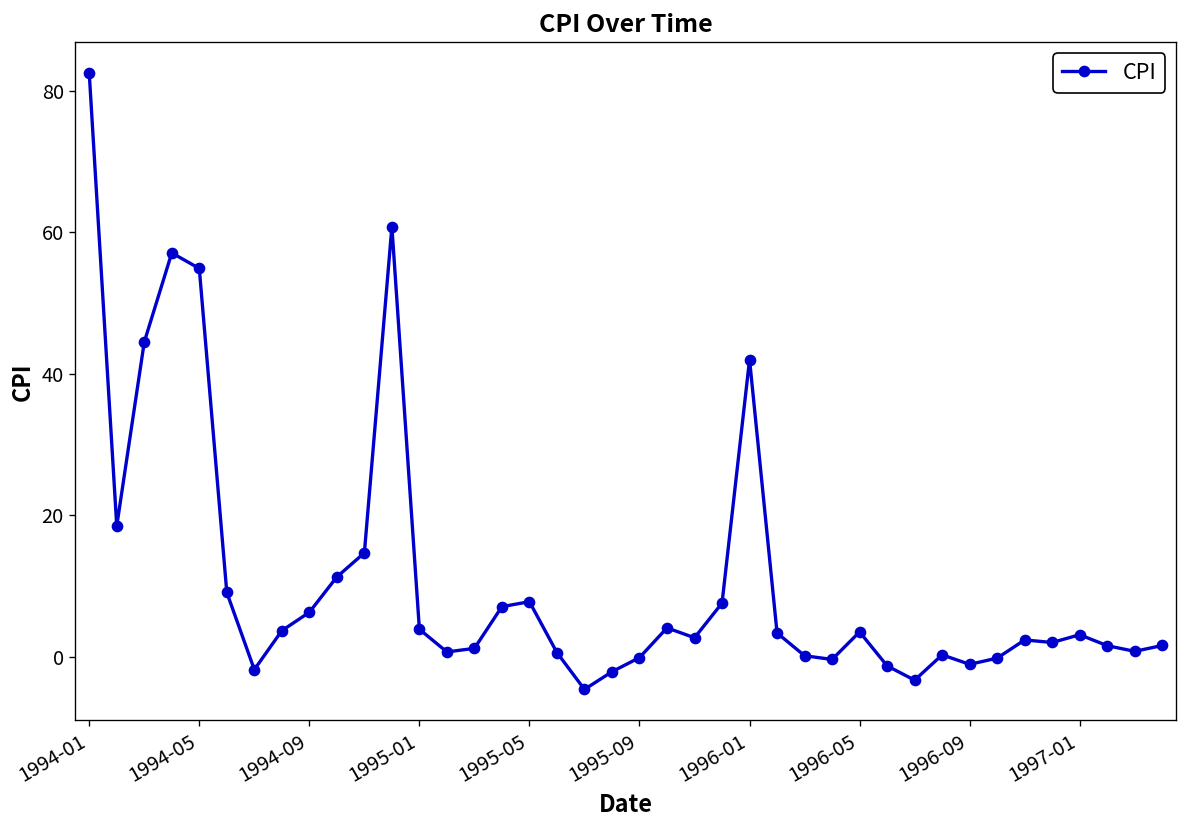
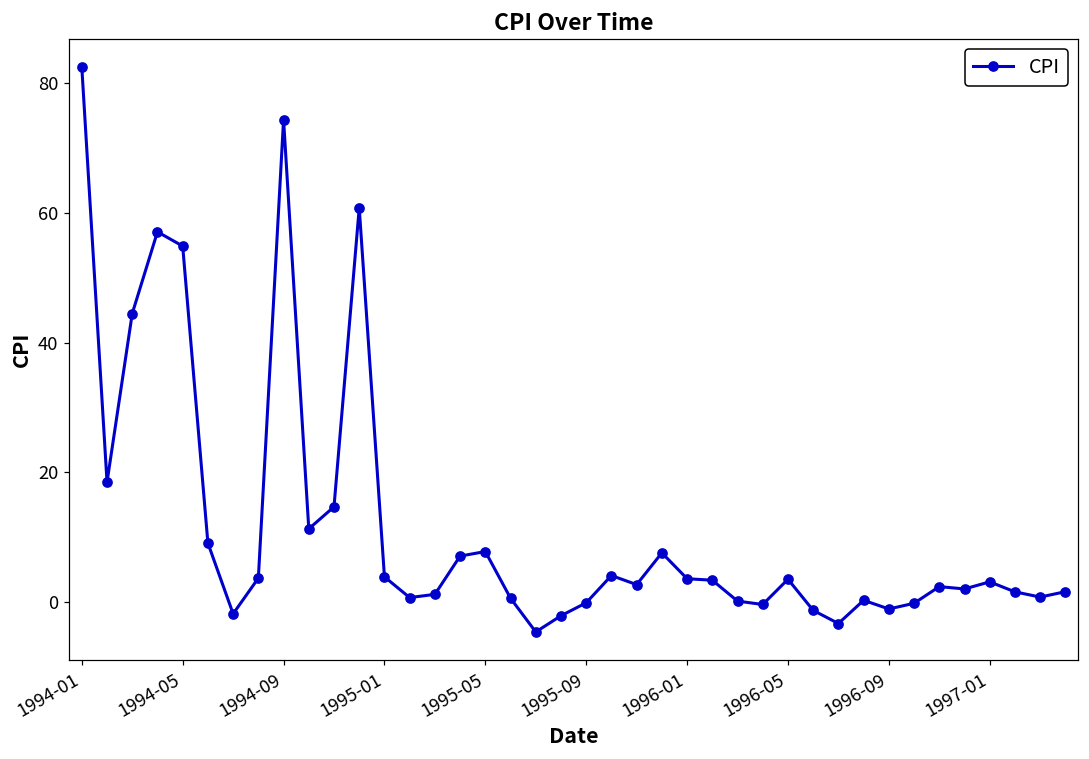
  {
    "1994-01": 83,
    "1994-05": 55,
-   "1994-09": 6,
+   "1994-09": 74,
    "1995-01": 4,
    "1995-05": 8,
    "1995-09": 0,
-   "1996-01": 42,
+   "1996-01": 4,
    "1996-05": 4,
    "1996-09": -1,
    "1997-01": 3
  }
